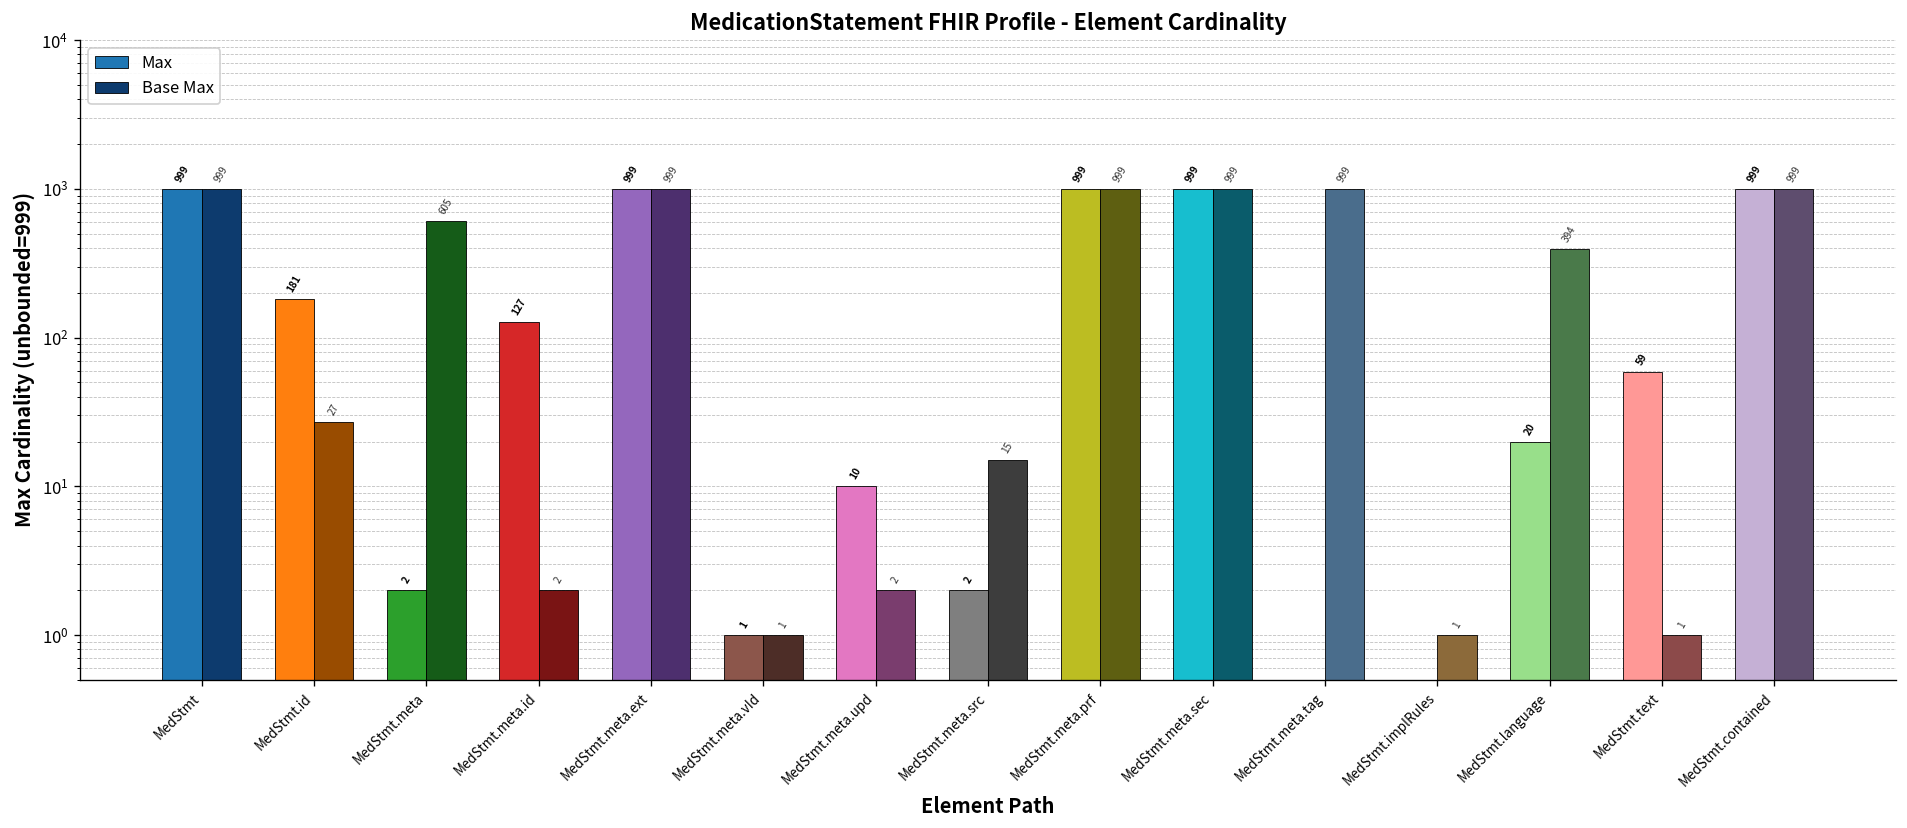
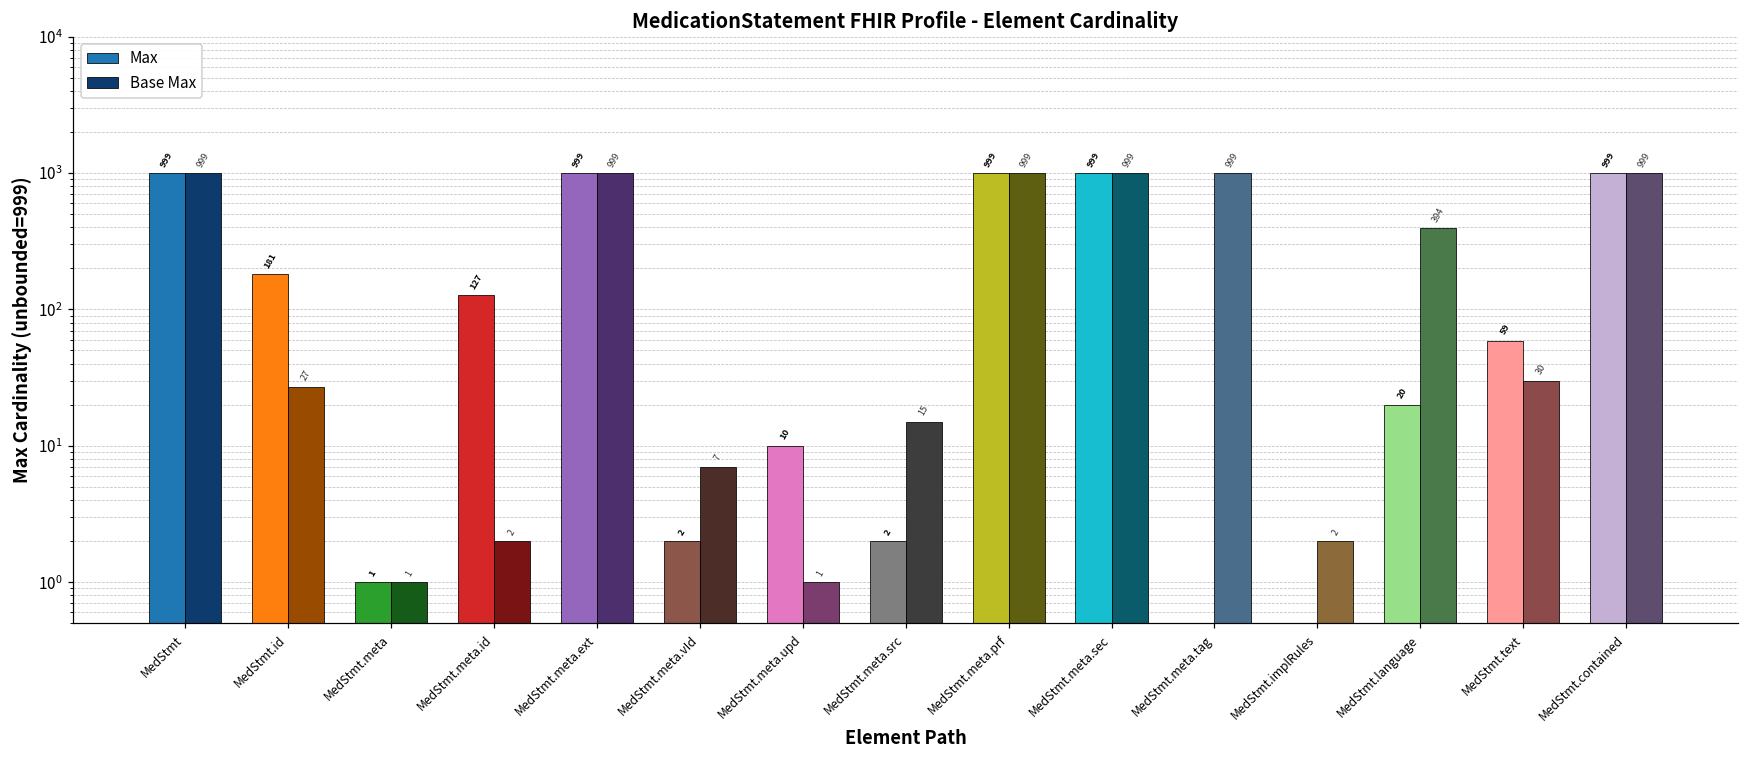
  {
    "Max": {
      "MedStmt": 999,
      "MedStmt.id": 181,
-     "MedStmt.meta": 2,
+     "MedStmt.meta": 1,
      "MedStmt.meta.id": 127,
      "MedStmt.meta.ext": 999,
-     "MedStmt.meta.vId": 1,
+     "MedStmt.meta.vId": 2,
      "MedStmt.meta.upd": 10,
      "MedStmt.meta.src": 2,
      "MedStmt.meta.prf": 999,
      "MedStmt.meta.sec": 999,
      "MedStmt.language": 20,
      "MedStmt.text": 59,
      "MedStmt.contained": 999
    },
    "Base Max": {
      "MedStmt": 999,
      "MedStmt.id": 27,
-     "MedStmt.meta": 605,
+     "MedStmt.meta": 1,
      "MedStmt.meta.id": 2,
      "MedStmt.meta.ext": 999,
-     "MedStmt.meta.vId": 1,
-     "MedStmt.meta.upd": 2,
+     "MedStmt.meta.vId": 7,
+     "MedStmt.meta.upd": 1,
      "MedStmt.meta.src": 15,
      "MedStmt.meta.prf": 999,
      "MedStmt.meta.sec": 999,
      "MedStmt.meta.tag": 999,
-     "MedStmt.implRules": 1,
+     "MedStmt.implRules": 2,
      "MedStmt.language": 394,
-     "MedStmt.text": 1,
+     "MedStmt.text": 30,
      "MedStmt.contained": 999
    }
  }
